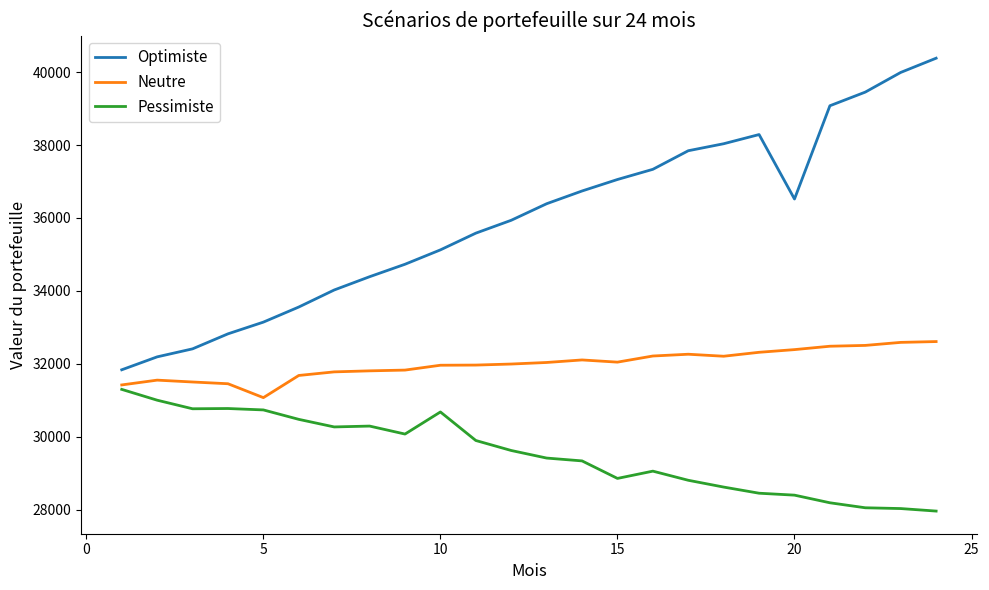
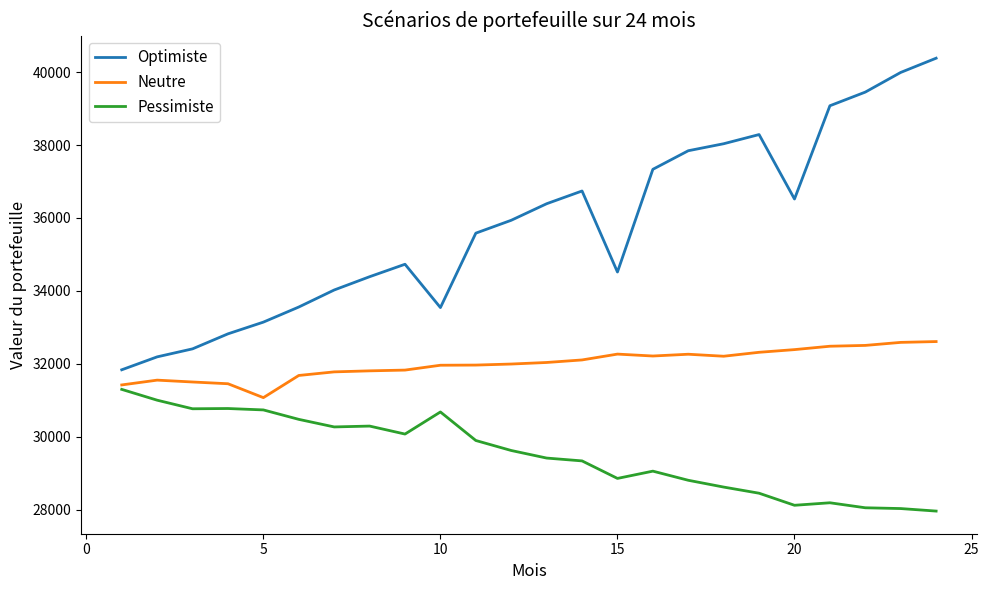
  {
    "Optimiste": {
      "5": 33100,
-     "10": 35100,
-     "15": 37100,
+     "10": 33500,
+     "15": 34500,
      "20": 36500
    },
    "Neutre": {
      "5": 31100,
      "10": 32000,
-     "15": 32000,
+     "15": 32300,
      "20": 32400
    },
    "Pessimiste": {
      "5": 30700,
      "10": 30700,
      "15": 28900,
-     "20": 28400
+     "20": 28100
    }
  }
